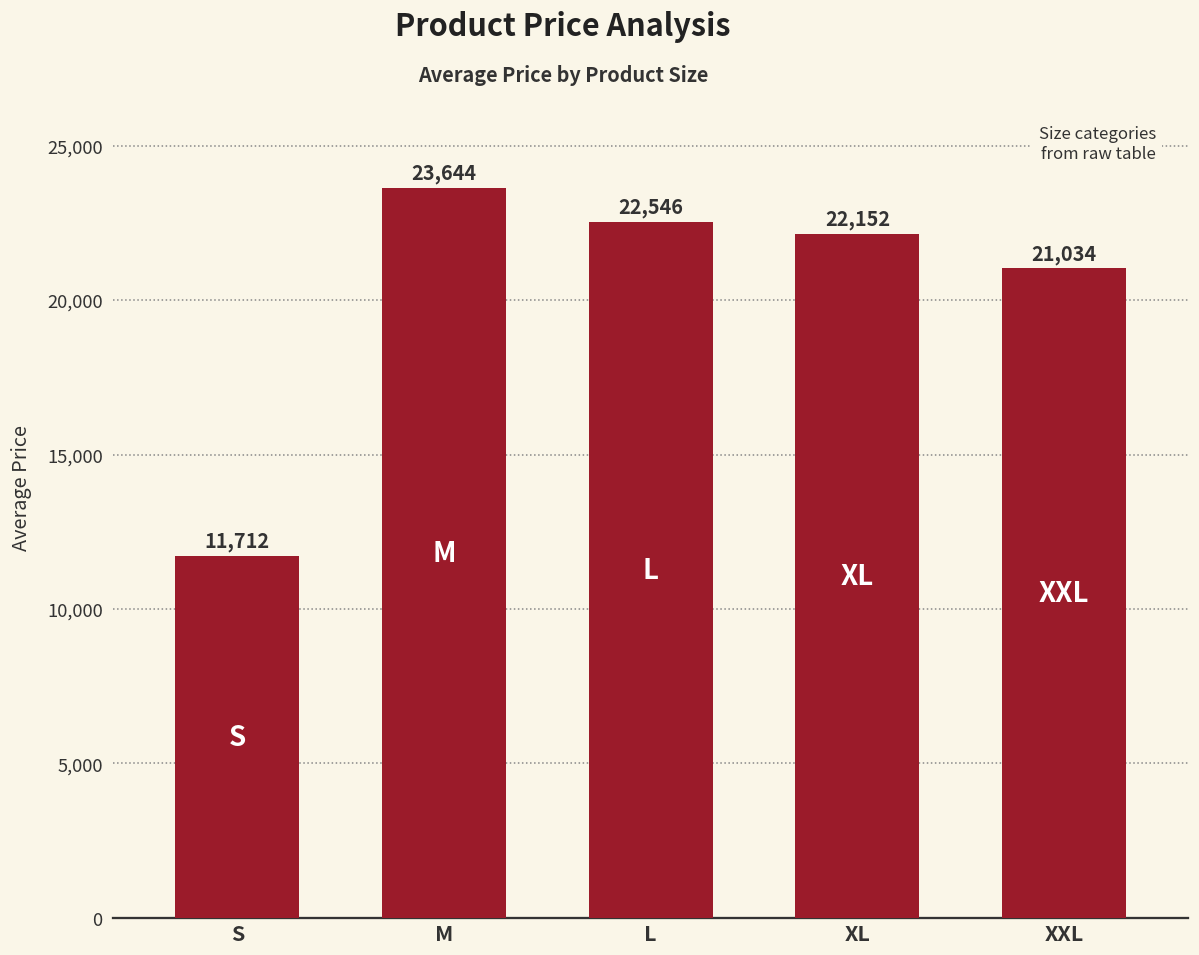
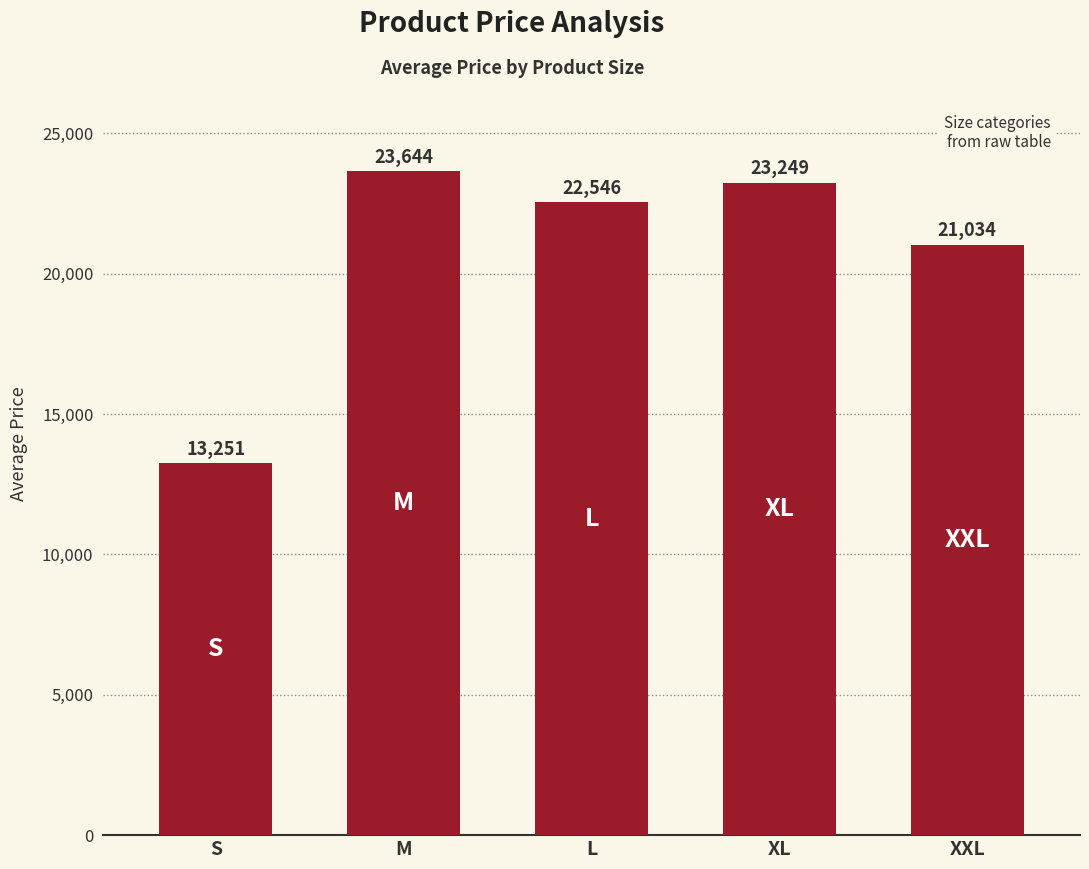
  {
-   "S": "11,712",
+   "S": "13,251",
    "M": "23,644",
    "L": "22,546",
-   "XL": "22,152",
+   "XL": "23,249",
    "XXL": "21,034"
  }
